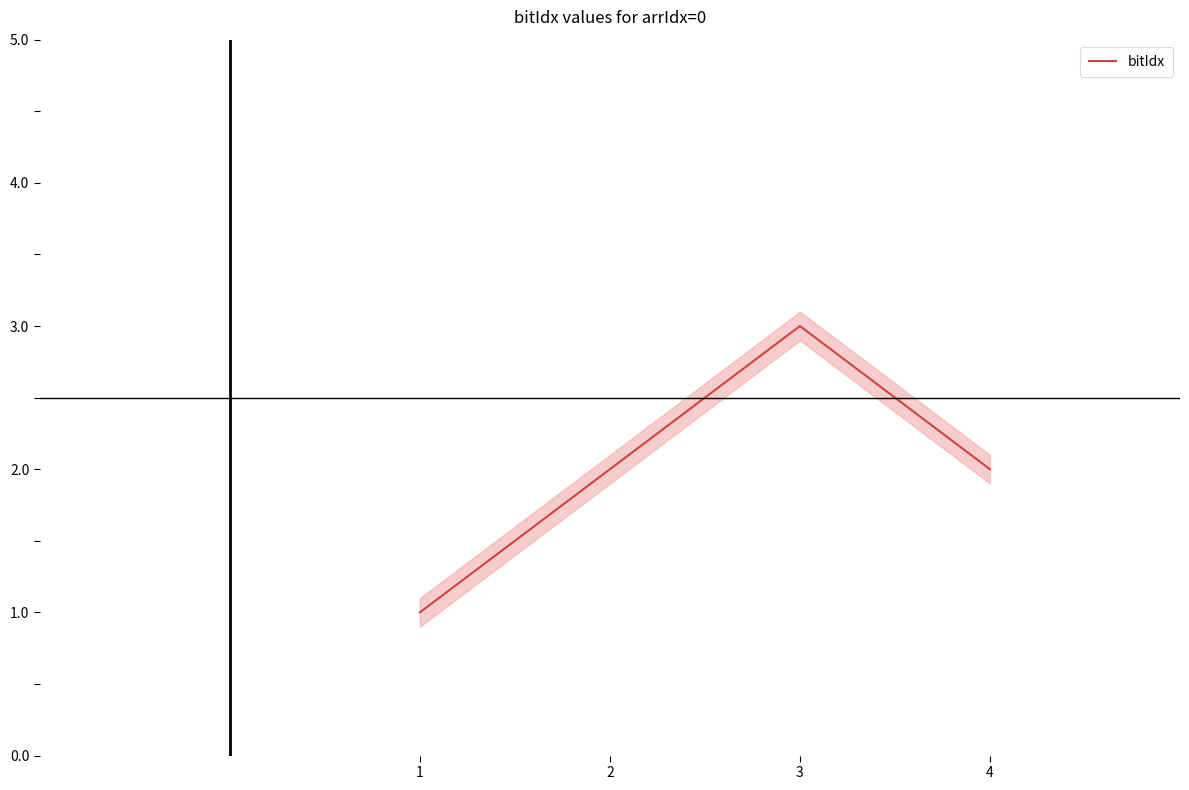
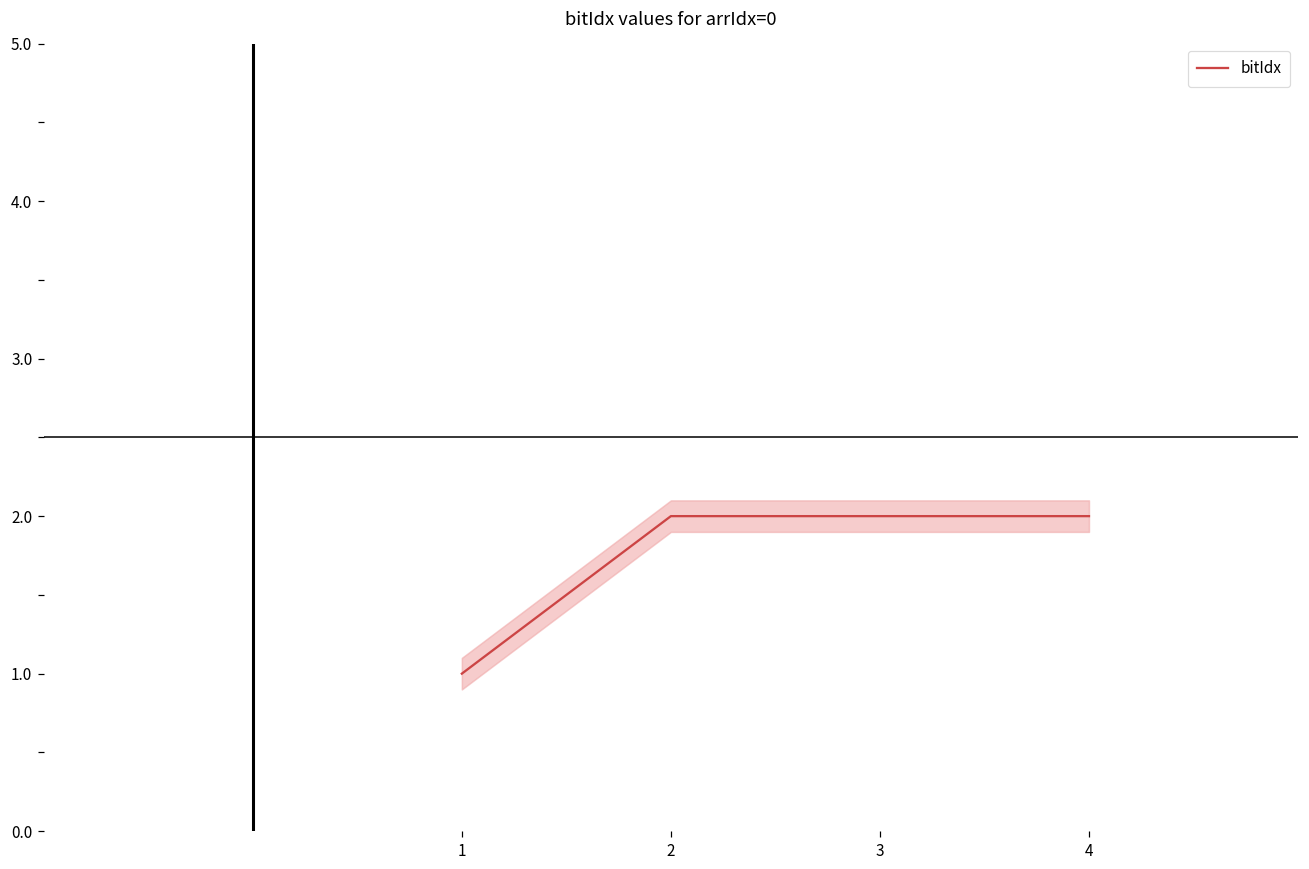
  {
    "bitIdx": {
      "1": 1,
      "2": 2,
-     "3": 3,
+     "3": 2,
      "4": 2
    }
  }
